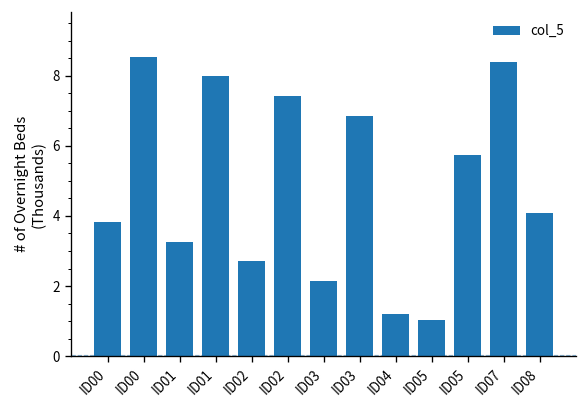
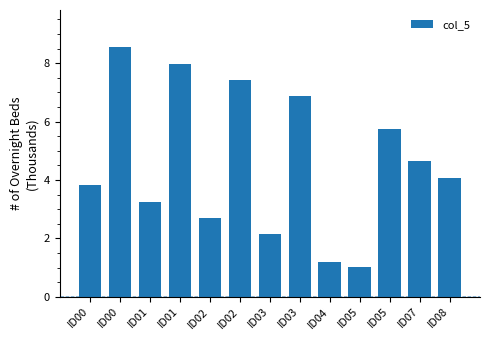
  {
    "ID04": 1.2,
-   "ID07": 8.4,
+   "ID07": 4.6,
    "ID08": 4.1
  }
